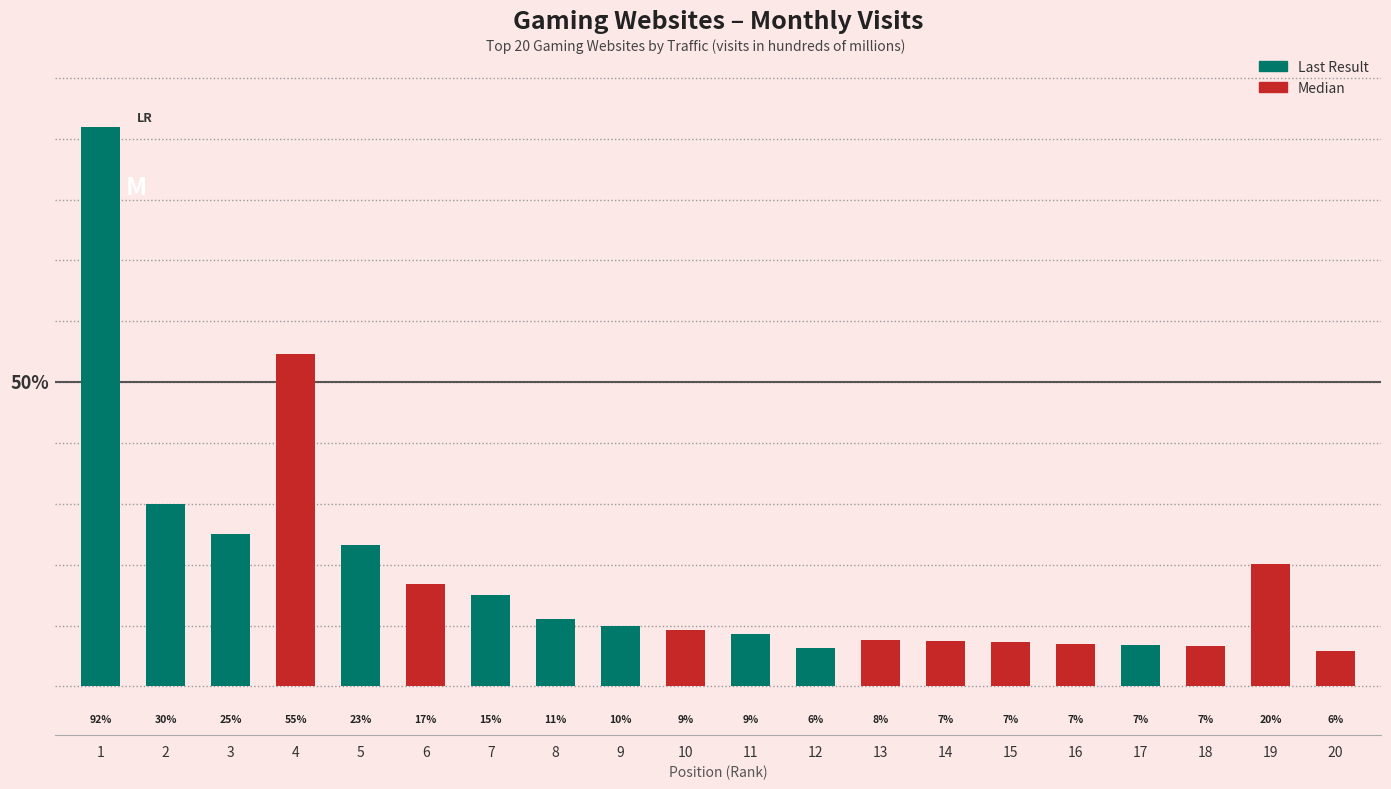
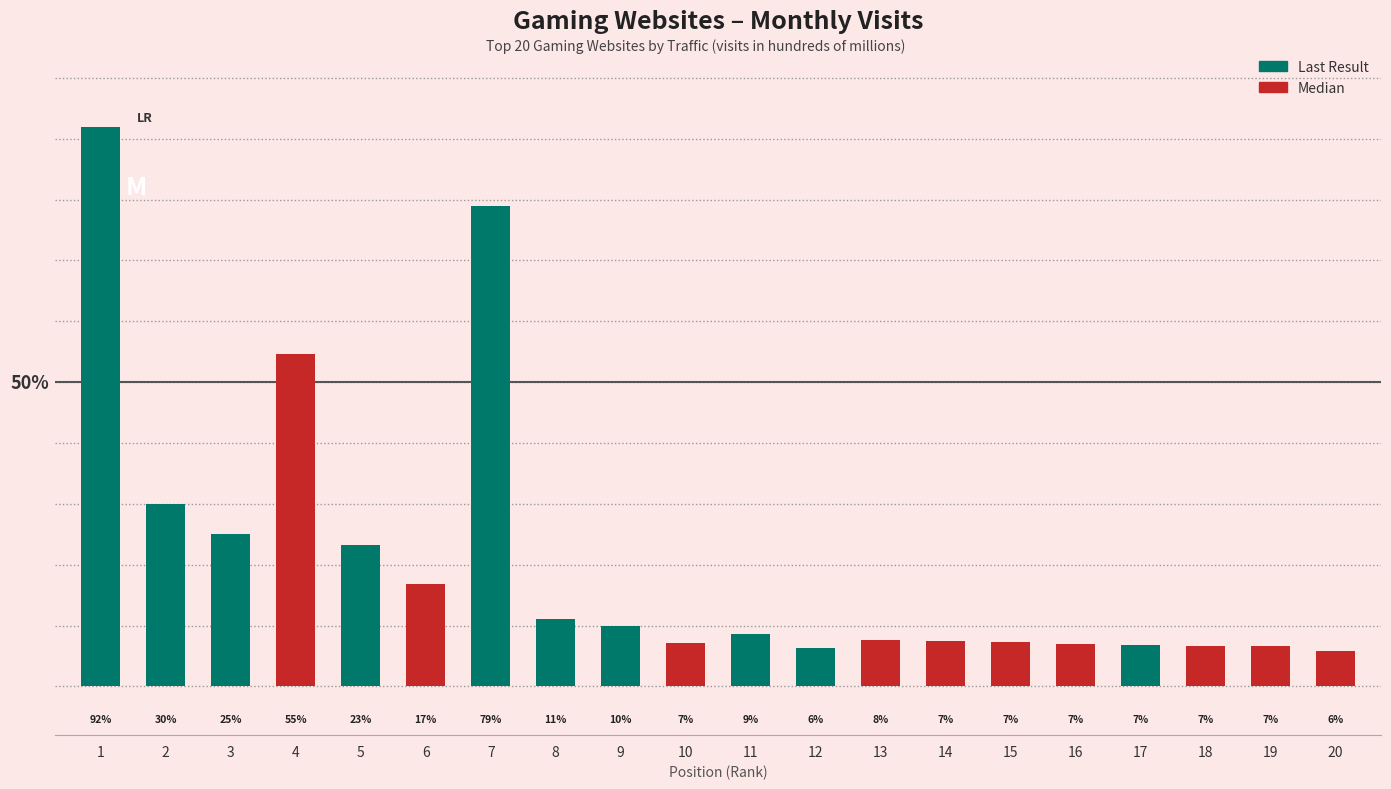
  {
-   "7": "15%",
-   "10": "9%",
-   "19": "20%"
+   "7": "79%",
+   "10": "7%",
+   "19": "7%"
  }
